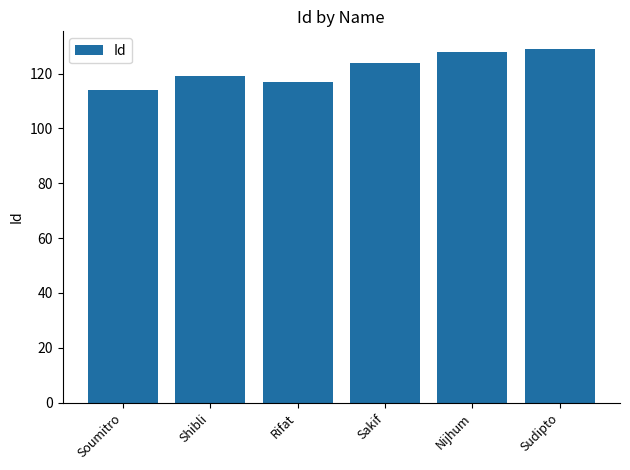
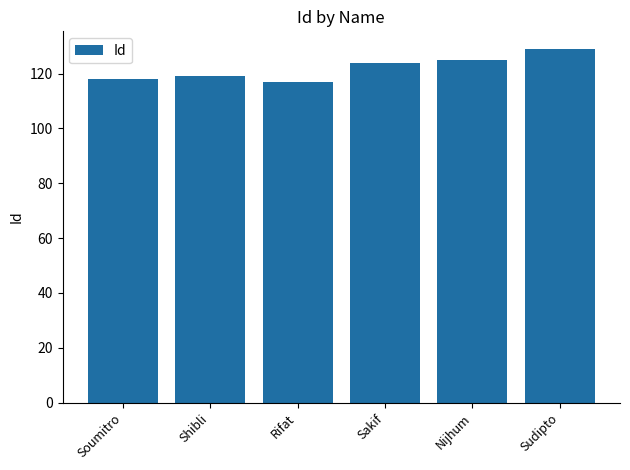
  {
-   "Soumitro": 114,
+   "Soumitro": 118,
    "Shibli": 119,
    "Rifat": 117,
    "Sakif": 124,
-   "Nijhum": 128,
+   "Nijhum": 125,
    "Sudipto": 129
  }
